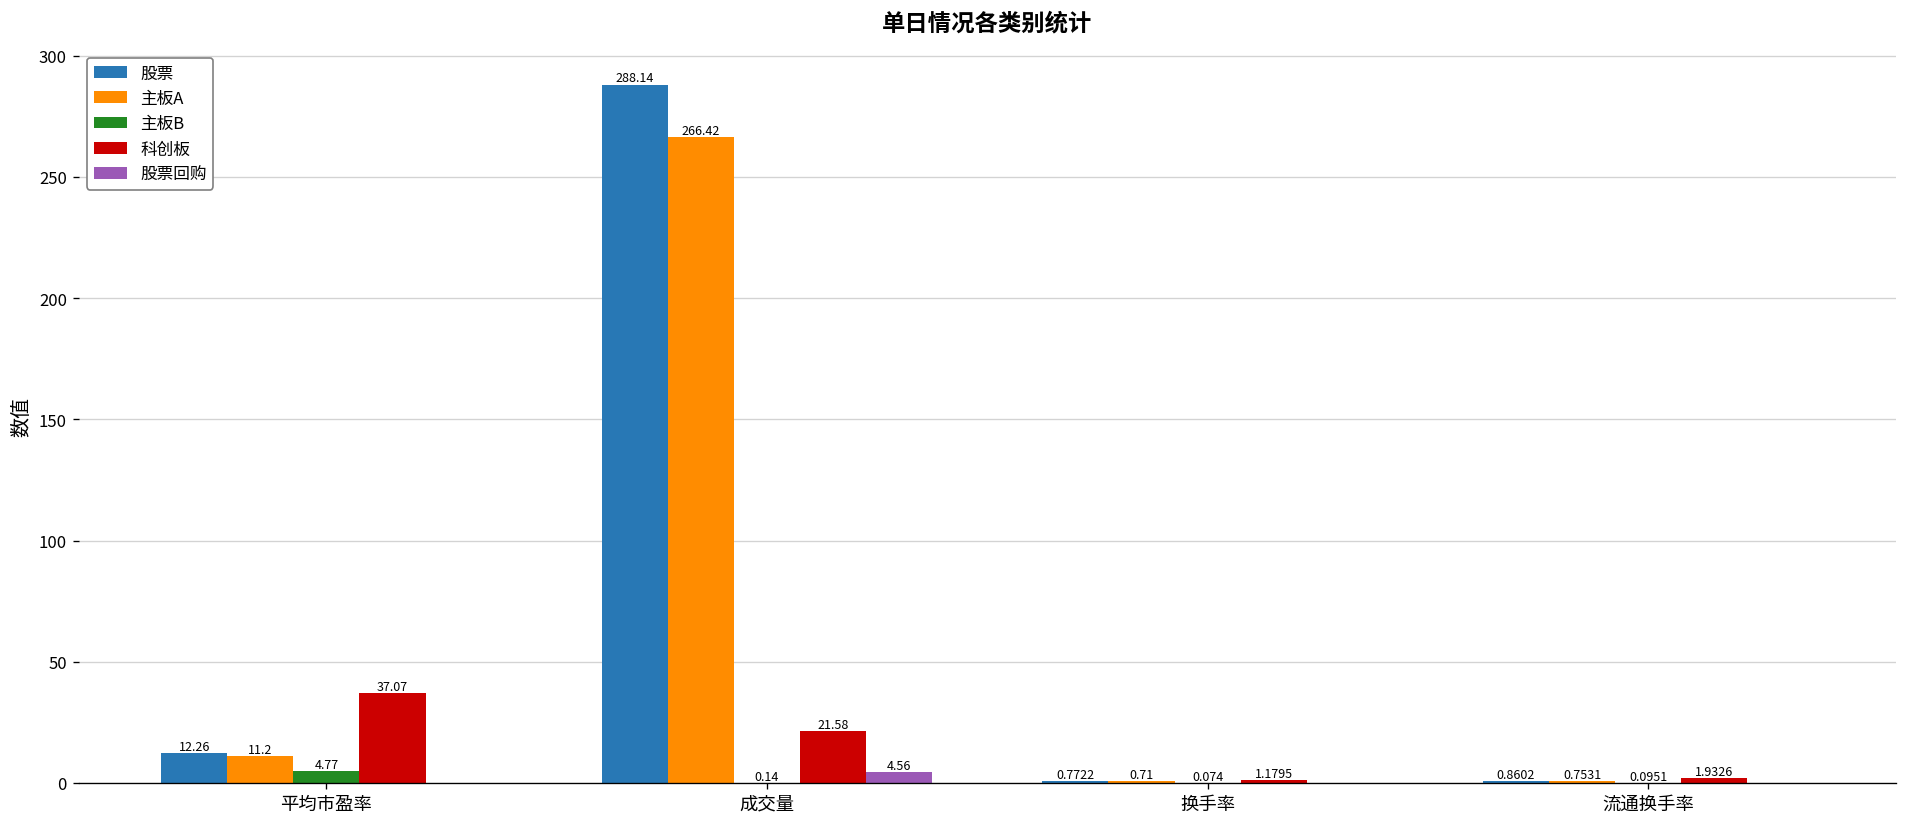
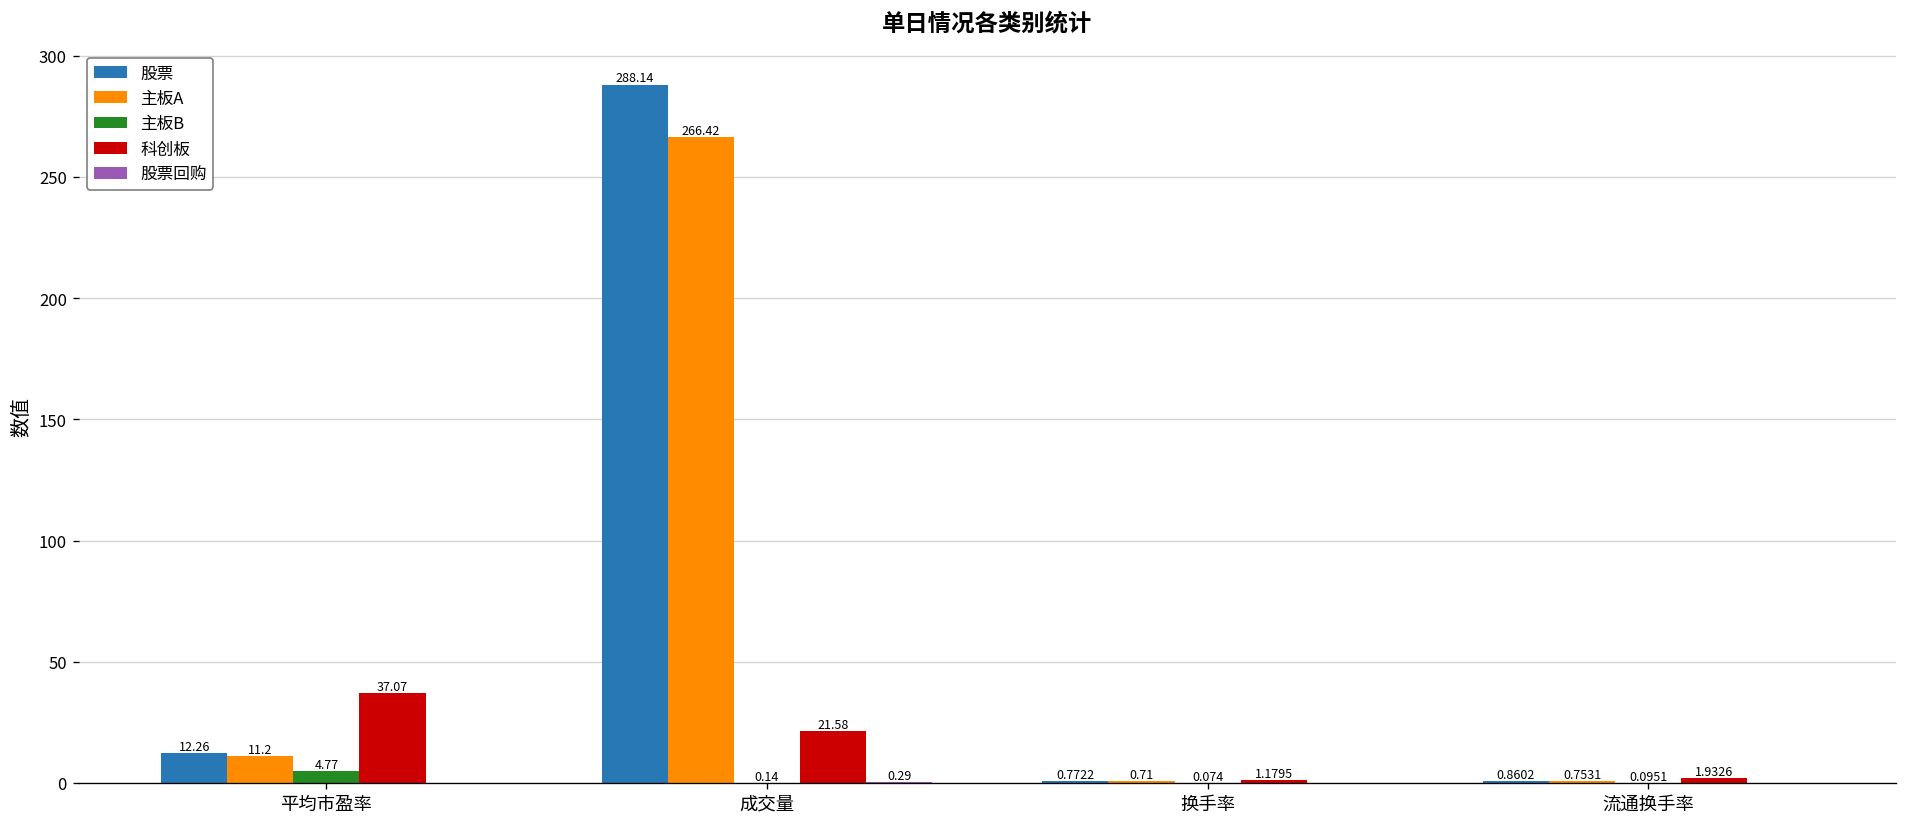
  {
    "股票": {
      "平均市盈率": 12.26,
      "成交量": 288.14,
      "换手率": 0.7722,
      "流通换手率": 0.8602
    },
    "主板A": {
      "平均市盈率": 11.2,
      "成交量": 266.42,
      "换手率": 0.71,
      "流通换手率": 0.7531
    },
    "主板B": {
      "平均市盈率": 4.77,
      "成交量": 0.14,
      "换手率": 0.074,
      "流通换手率": 0.0951
    },
    "科创板": {
      "平均市盈率": 37.07,
      "成交量": 21.58,
      "换手率": 1.1795,
      "流通换手率": 1.9326
    },
    "股票回购": {
-     "成交量": 4.56
+     "成交量": 0.29
    }
  }
